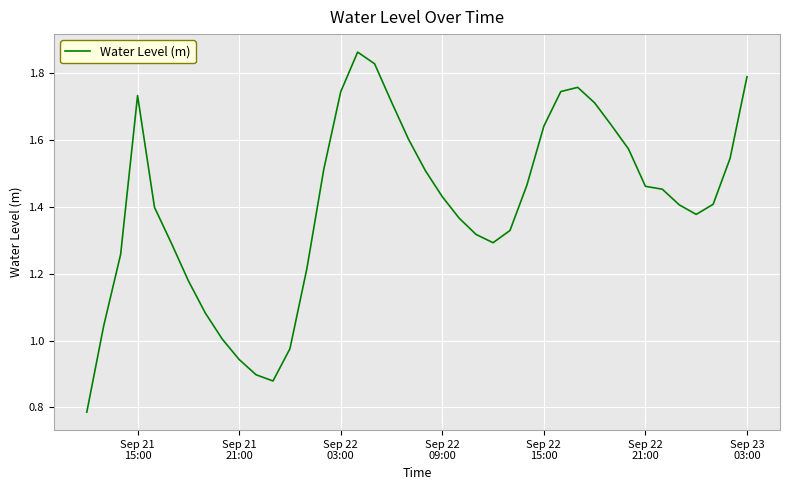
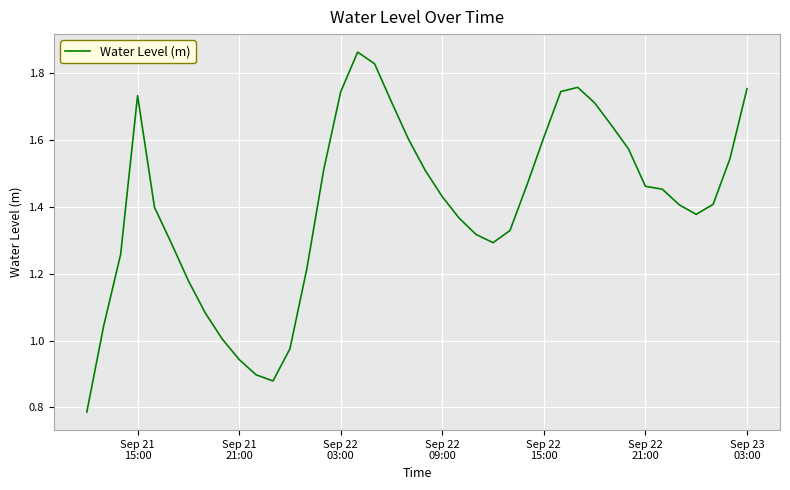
  {
    "Sep 21 15:00": 1.73,
    "Sep 21 21:00": 0.94,
    "Sep 22 03:00": 1.75,
    "Sep 22 09:00": 1.43,
-   "Sep 22 15:00": 1.64,
+   "Sep 22 15:00": 1.61,
    "Sep 22 21:00": 1.46,
-   "Sep 23 03:00": 1.79
+   "Sep 23 03:00": 1.75
  }
